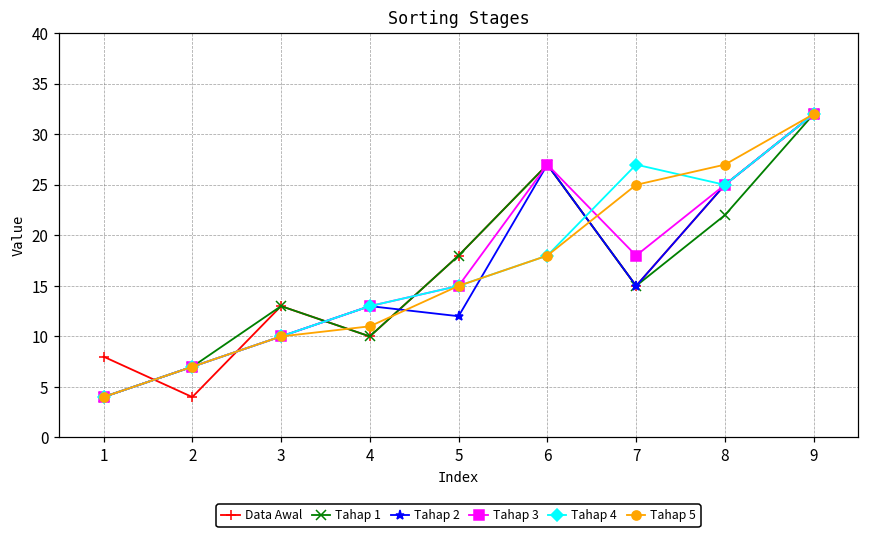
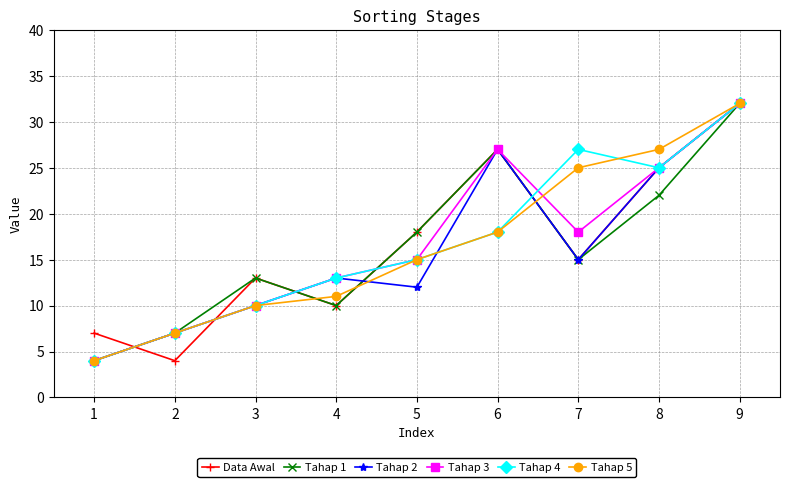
  {
    "Data Awal": {
-     "1": 8,
+     "1": 7,
      "2": 4
    },
    "Tahap 1": {
      "8": 22
    },
    "Tahap 2": {
      "5": 12
    },
    "Tahap 3": {
      "7": 18
    },
    "Tahap 4": {
      "7": 27
    },
    "Tahap 5": {
      "4": 11,
      "7": 25,
      "8": 27
    }
  }
